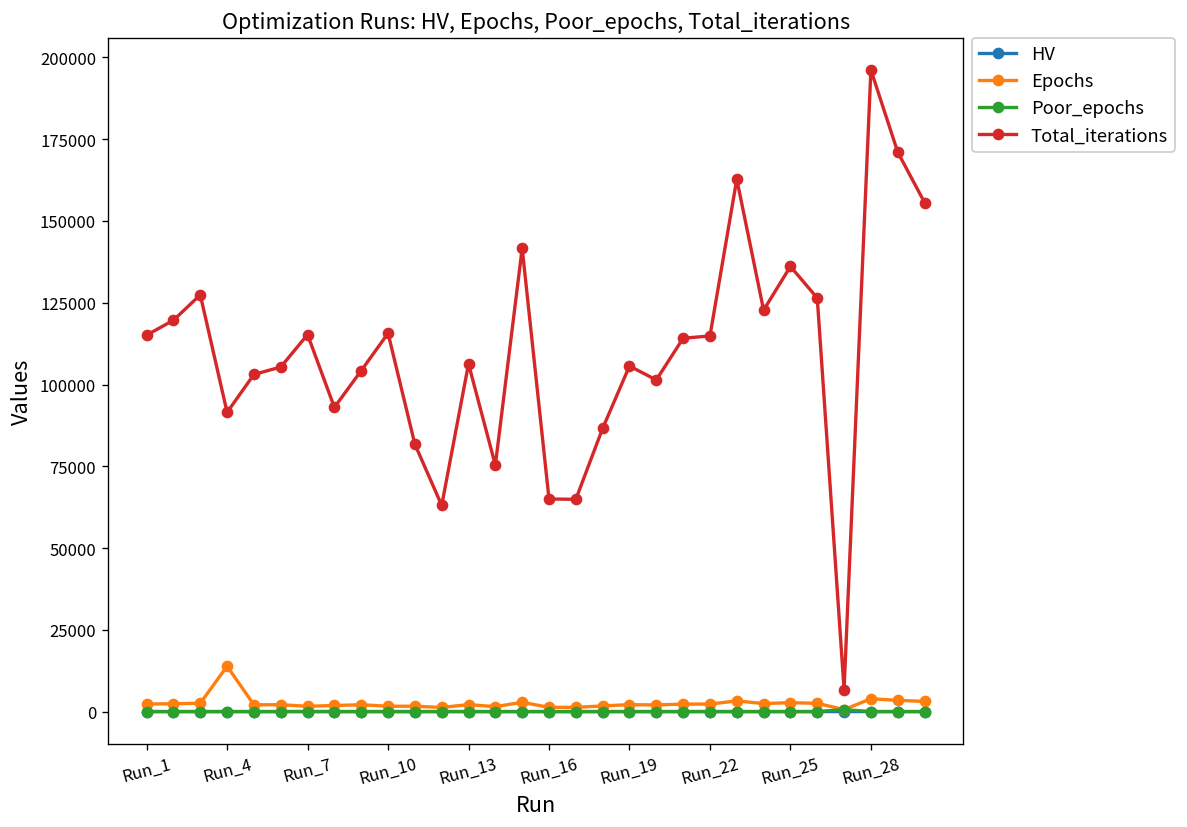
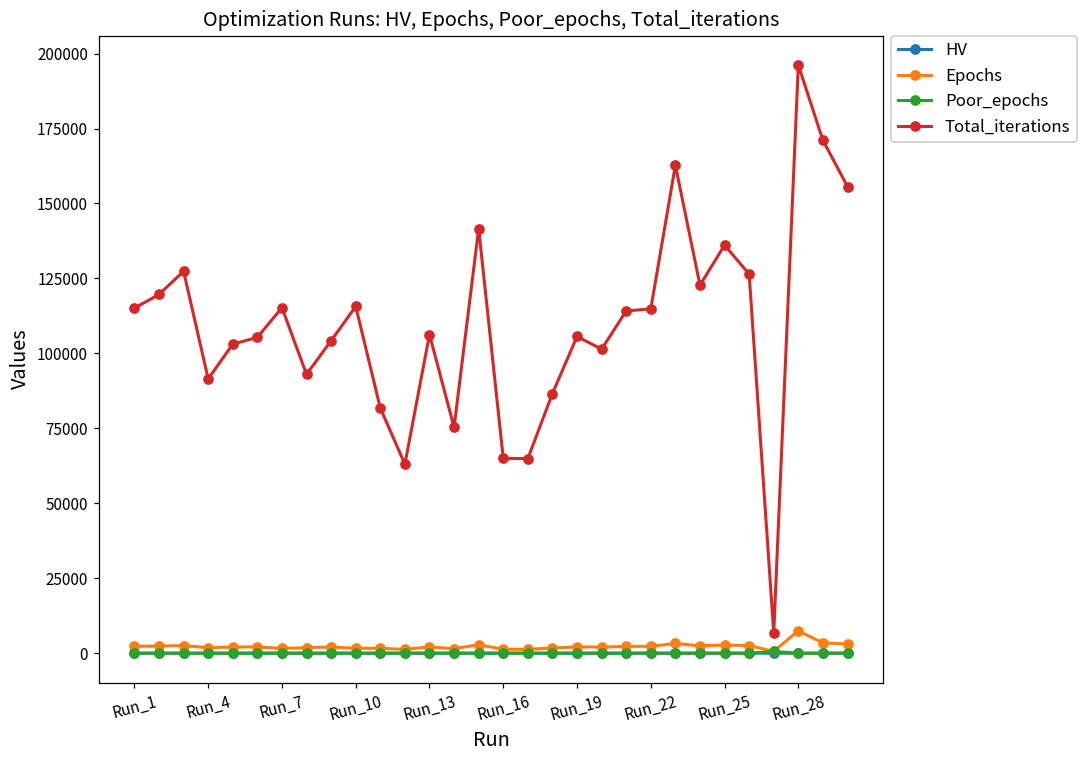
  {
    "Epochs": {
      "Run_1": 2000,
-     "Run_4": 14000,
+     "Run_4": 2000,
      "Run_7": 2000,
      "Run_10": 2000,
      "Run_13": 2000,
      "Run_16": 1000,
      "Run_19": 2000,
      "Run_22": 2000,
      "Run_25": 3000,
-     "Run_28": 4000
+     "Run_28": 7000
    },
    "Total_iterations": {
      "Run_1": 115000,
      "Run_4": 92000,
      "Run_7": 115000,
      "Run_10": 116000,
      "Run_13": 106000,
      "Run_16": 65000,
      "Run_19": 106000,
      "Run_22": 115000,
      "Run_25": 136000,
      "Run_28": 196000
    }
  }
